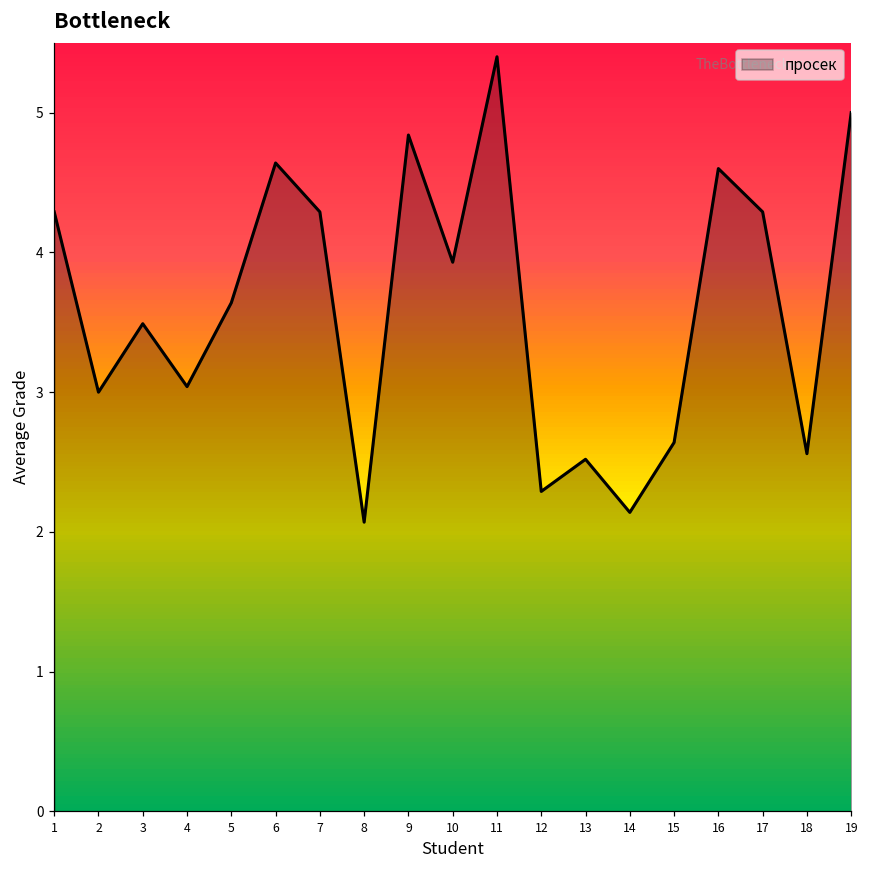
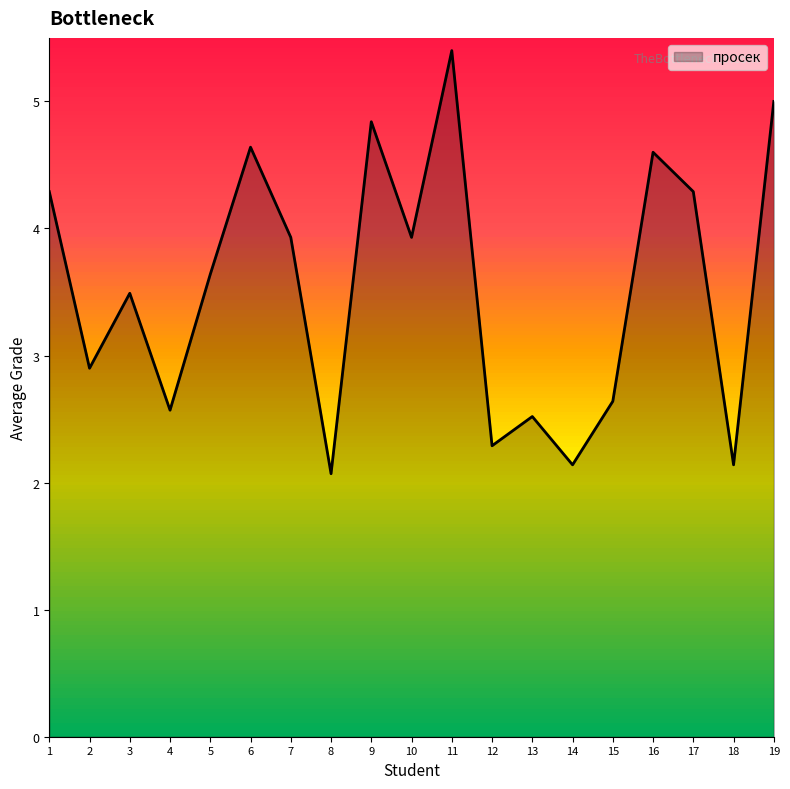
  {
    "просек": {
-     "2": 3.0,
+     "2": 2.9,
      "3": 3.49,
-     "4": 3.04,
+     "4": 2.57,
      "5": 3.64,
      "6": 4.64,
-     "7": 4.29,
+     "7": 3.93,
      "8": 2.07,
      "9": 4.84,
      "10": 3.93,
      "11": 5.40,
      "12": 2.29,
      "13": 2.52,
      "14": 2.14,
      "15": 2.64,
      "16": 4.60,
      "17": 4.29,
-     "18": 2.56
+     "18": 2.14
    }
  }
